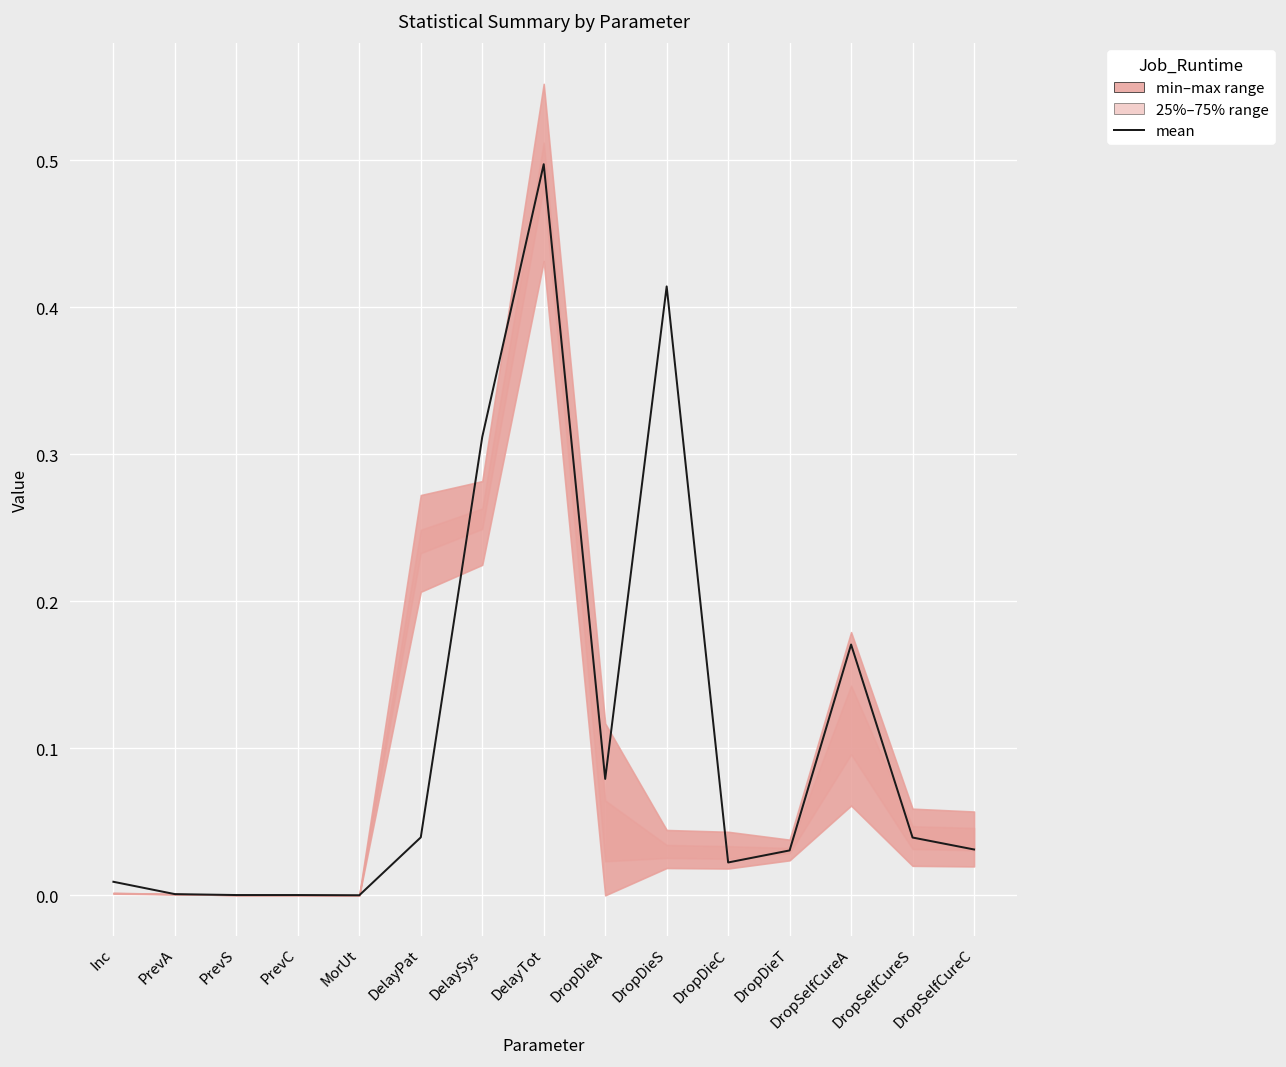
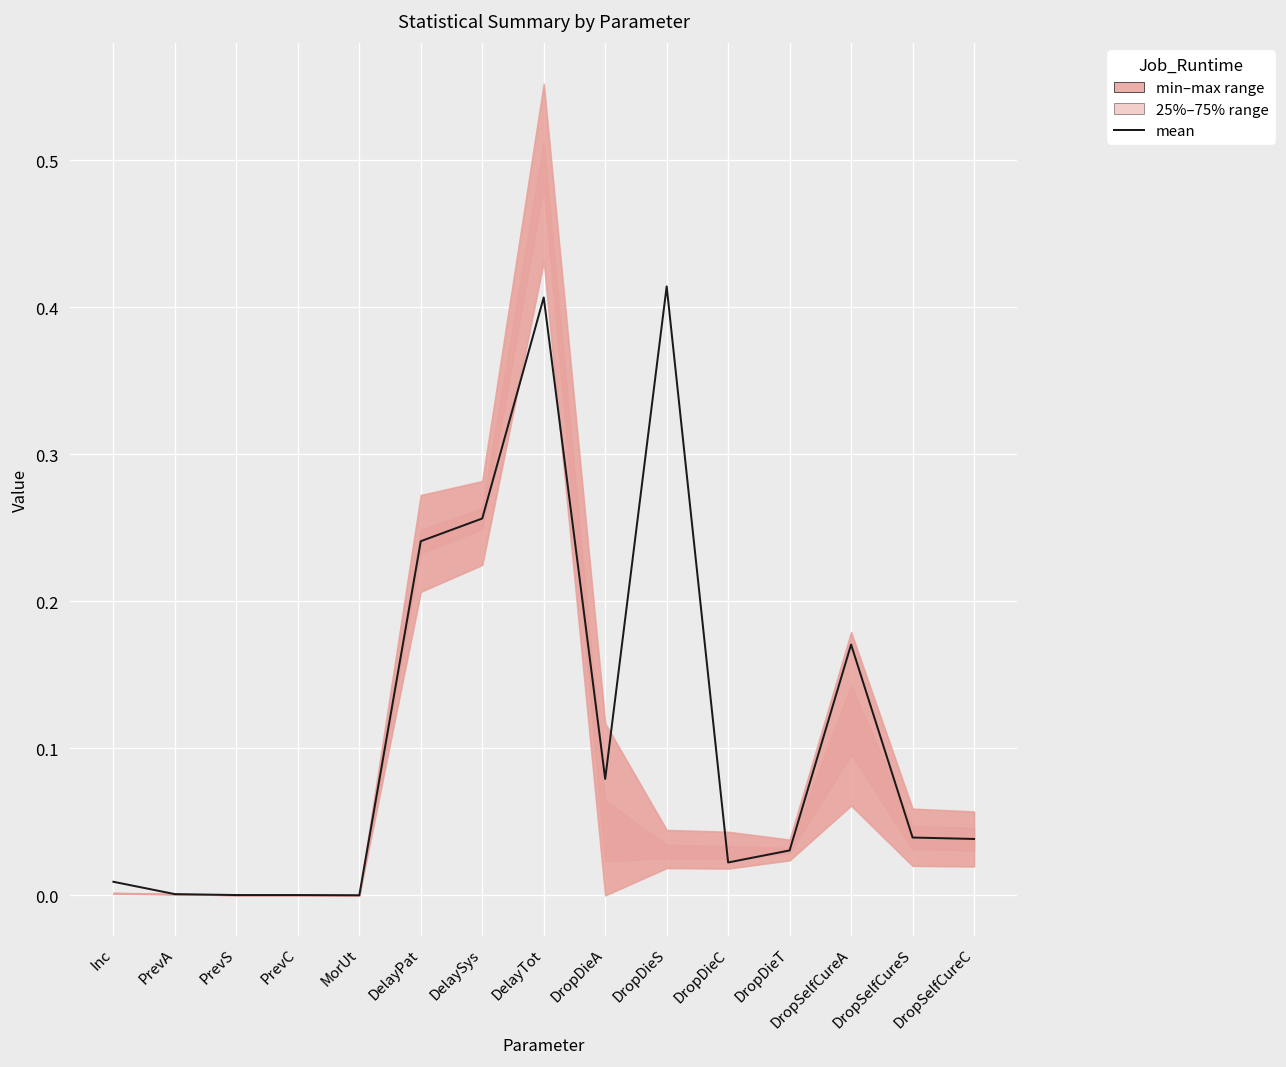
  {
    "mean": {
      "Inc": 0.009,
-     "DelayPat": 0.040,
-     "DelaySys": 0.312,
-     "DelayTot": 0.497,
+     "DelayPat": 0.241,
+     "DelaySys": 0.256,
+     "DelayTot": 0.407,
      "DropDieA": 0.079,
      "DropDieS": 0.414,
      "DropDieC": 0.022,
      "DropSelfCureA": 0.171,
      "DropSelfCureS": 0.039,
-     "DropSelfCureC": 0.031
+     "DropSelfCureC": 0.038
    }
  }
